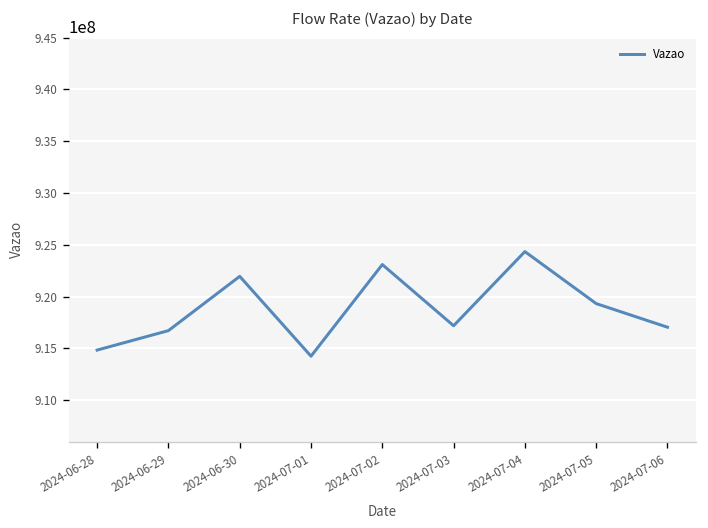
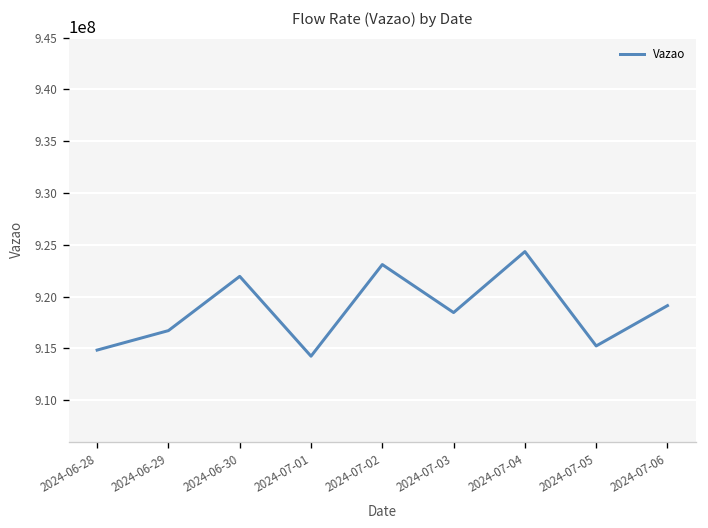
  {
    "2024-06-28": 915000000,
    "2024-06-29": 917000000,
    "2024-06-30": 922000000,
    "2024-07-01": 914000000,
    "2024-07-02": 923000000,
-   "2024-07-03": 917000000,
+   "2024-07-03": 918000000,
    "2024-07-04": 924000000,
-   "2024-07-05": 919000000,
-   "2024-07-06": 917000000
+   "2024-07-05": 915000000,
+   "2024-07-06": 919000000
  }
